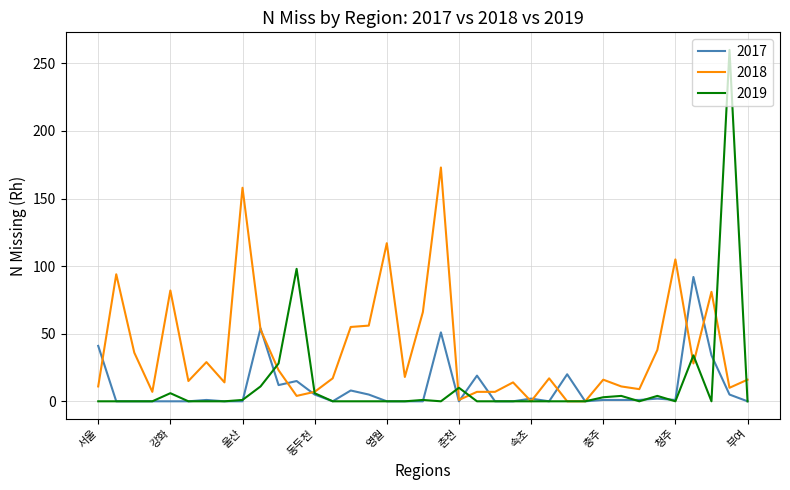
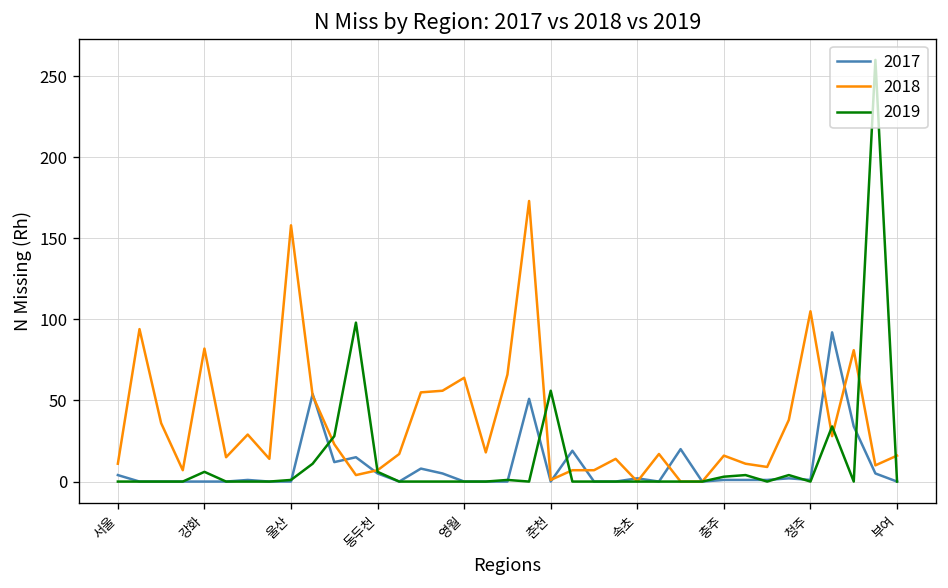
  {
    "2017": {
-     "서울": 41,
+     "서울": 4,
      "강화": 0,
      "속초": 2,
      "충주": 1
    },
    "2018": {
      "서울": 11,
      "강화": 82,
      "울산": 158,
-     "영월": 117,
+     "영월": 64,
      "충주": 16,
      "청주": 105,
      "부여": 16
    },
    "2019": {
      "서울": 0,
      "강화": 6,
-     "춘천": 10,
+     "춘천": 56,
      "충주": 3
    }
  }
